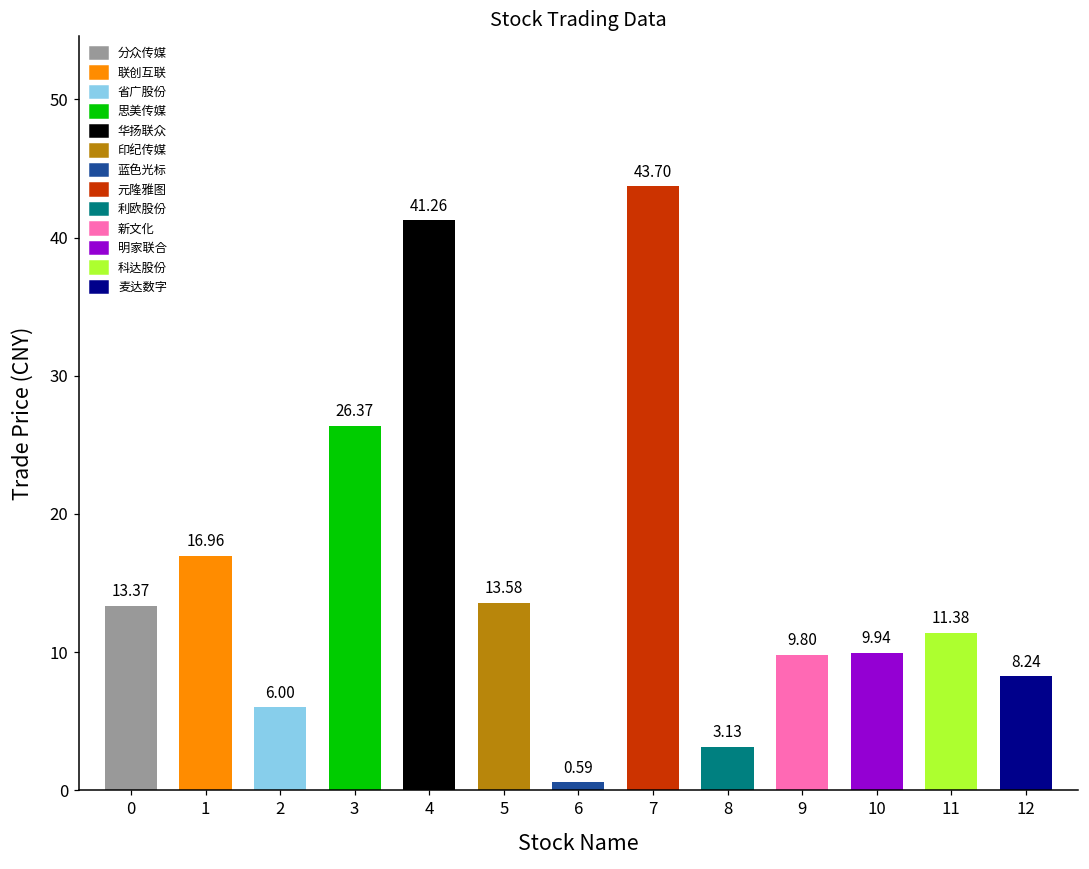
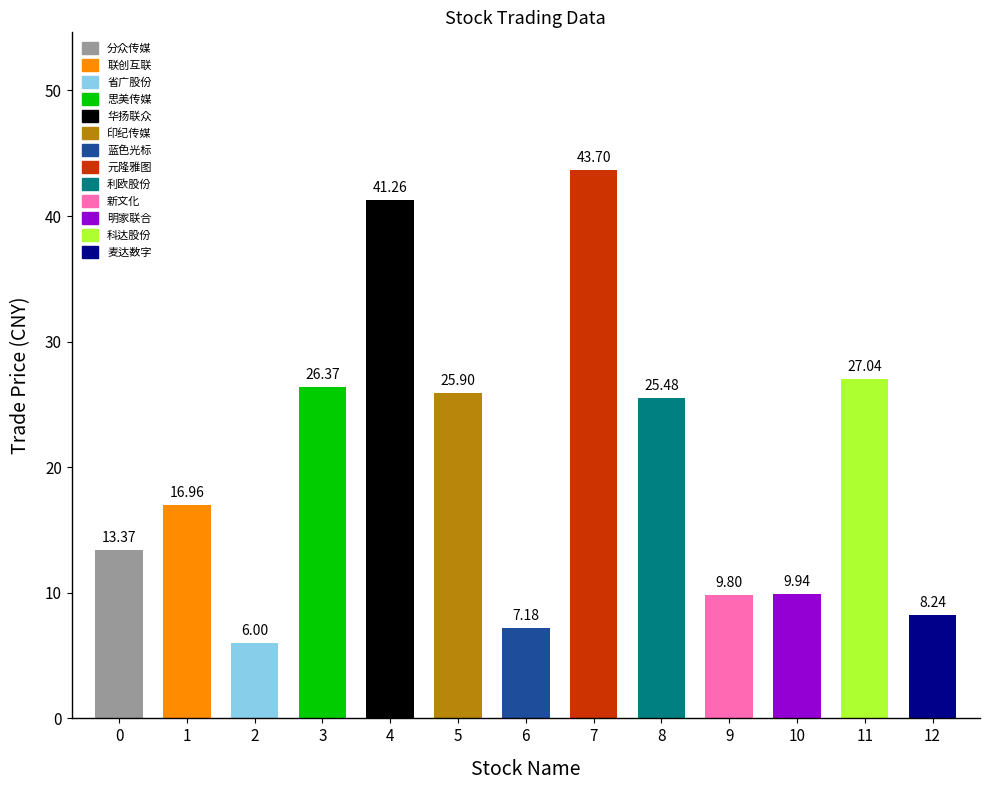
  {
    "0": 13.37,
    "1": 16.96,
    "2": 6.00,
    "3": 26.37,
    "4": 41.26,
-   "5": 13.58,
-   "6": 0.59,
+   "5": 25.90,
+   "6": 7.18,
    "7": 43.70,
-   "8": 3.13,
+   "8": 25.48,
    "9": 9.80,
    "10": 9.94,
-   "11": 11.38,
+   "11": 27.04,
    "12": 8.24
  }
